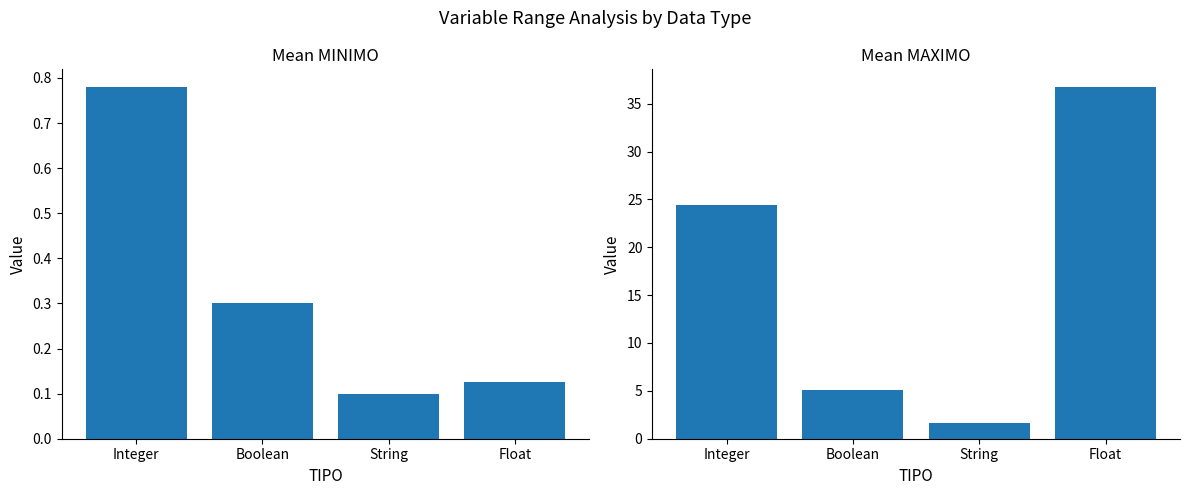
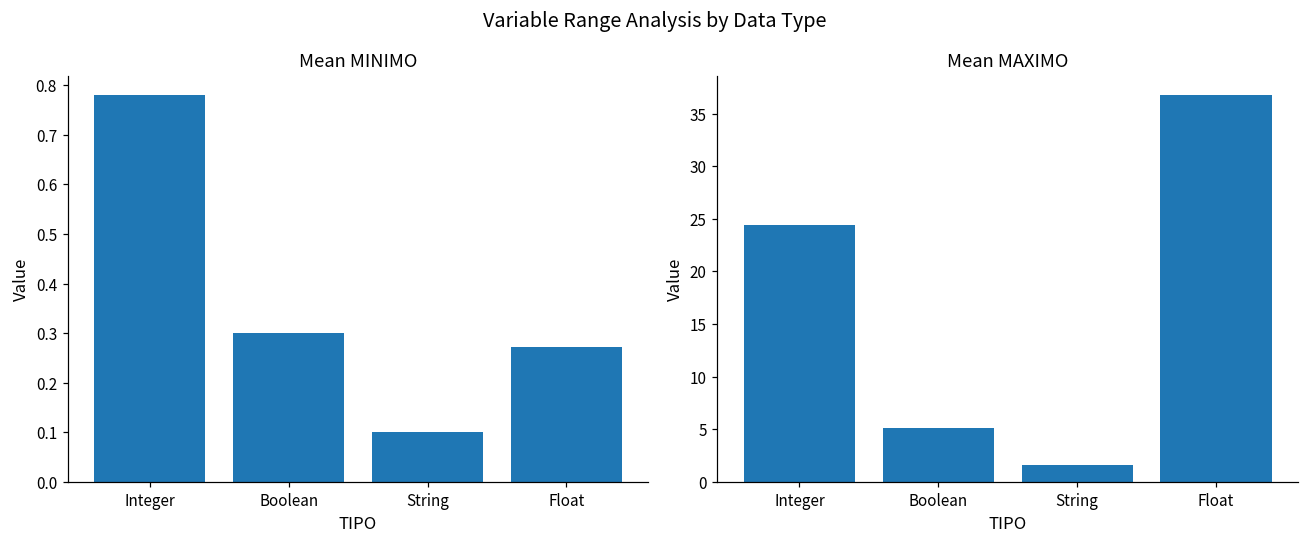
  {
    "Mean MINIMO": {
      "Integer": 0.78,
      "Boolean": 0.30,
      "String": 0.10,
-     "Float": 0.13
+     "Float": 0.27
    },
    "Mean MAXIMO": {
      "Integer": 24,
      "Boolean": 5,
      "String": 2,
      "Float": 37
    }
  }
